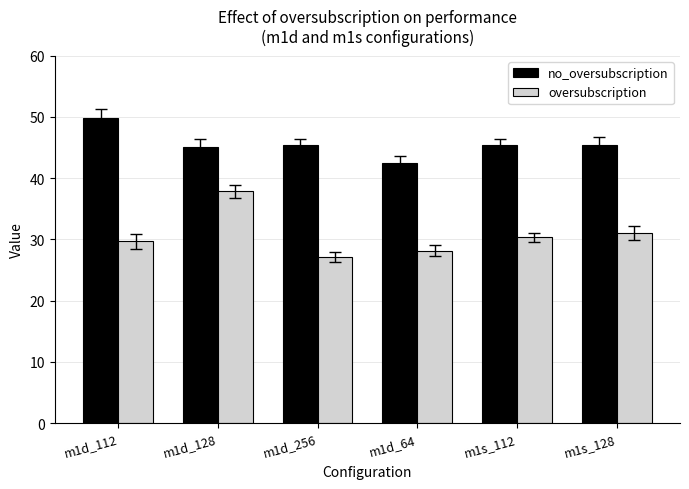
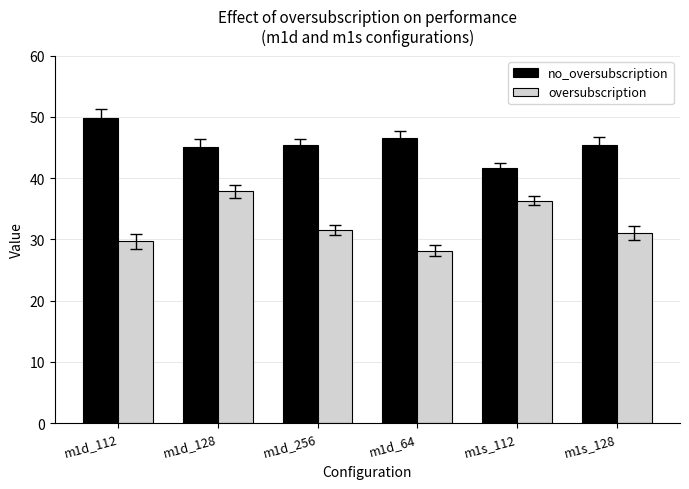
  {
    "no_oversubscription": {
      "m1d_112": 50,
      "m1d_128": 45,
      "m1d_256": 45,
-     "m1d_64": 42,
-     "m1s_112": 45,
+     "m1d_64": 47,
+     "m1s_112": 42,
      "m1s_128": 45
    },
    "oversubscription": {
      "m1d_112": 30,
      "m1d_128": 38,
-     "m1d_256": 27,
+     "m1d_256": 32,
      "m1d_64": 28,
-     "m1s_112": 30,
+     "m1s_112": 36,
      "m1s_128": 31
    }
  }
